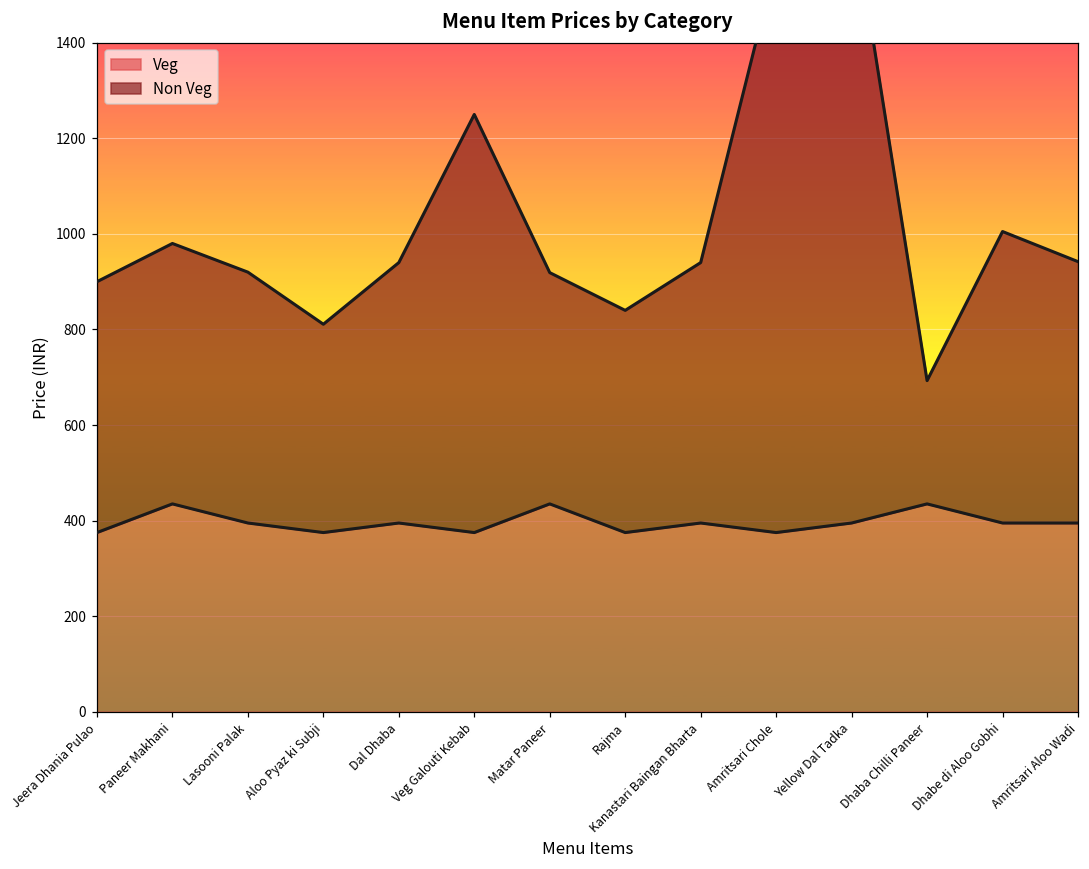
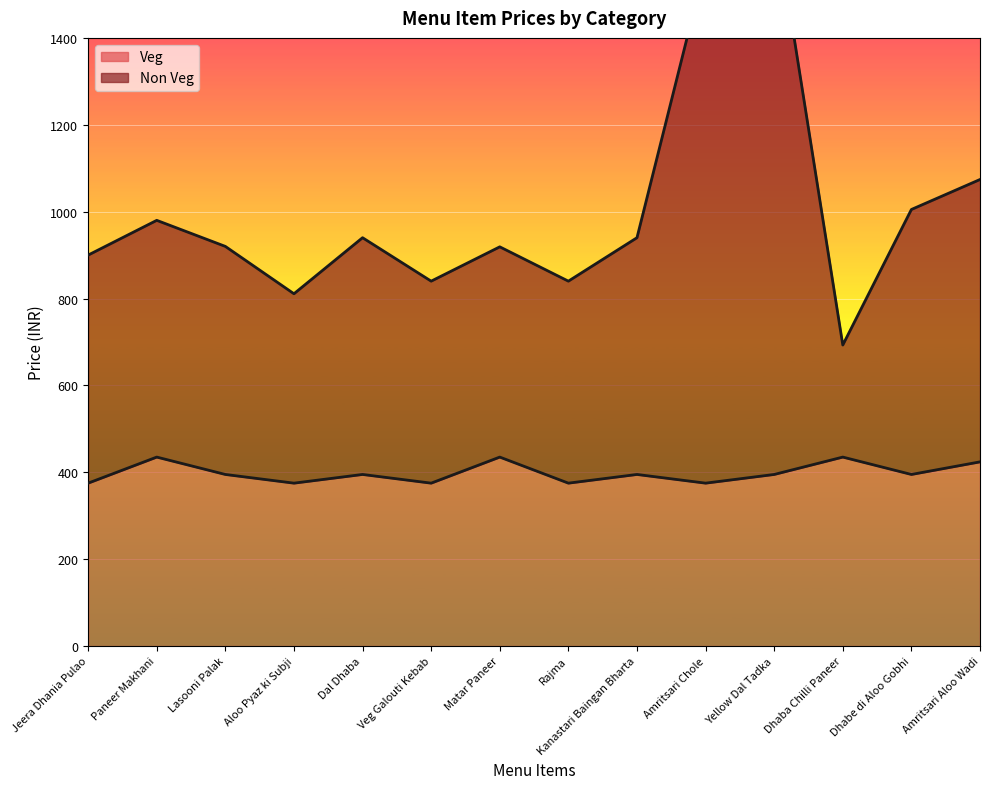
  {
    "Veg": {
      "Jeera Dhania Pulao": 380,
      "Paneer Makhani": 440,
      "Lasooni Palak": 400,
      "Aloo Pyaz ki Subji": 380,
      "Dal Dhaba": 400,
      "Veg Galouti Kebab": 380,
      "Matar Paneer": 440,
      "Rajma": 380,
      "Kanastari Baingan Bharta": 400,
      "Amritsari Chole": 380,
      "Yellow Dal Tadka": 400,
      "Dhaba Chilli Paneer": 440,
      "Dhabe di Aloo Gobhi": 400,
-     "Amritsari Aloo Wadi": 400
+     "Amritsari Aloo Wadi": 420
    },
    "Non Veg": {
      "Jeera Dhania Pulao": 530,
      "Paneer Makhani": 550,
      "Lasooni Palak": 530,
      "Aloo Pyaz ki Subji": 440,
      "Dal Dhaba": 550,
-     "Veg Galouti Kebab": 880,
+     "Veg Galouti Kebab": 470,
      "Matar Paneer": 480,
      "Rajma": 470,
      "Kanastari Baingan Bharta": 550,
      "Dhaba Chilli Paneer": 260,
      "Dhabe di Aloo Gobhi": 610,
-     "Amritsari Aloo Wadi": 550
+     "Amritsari Aloo Wadi": 650
    }
  }
